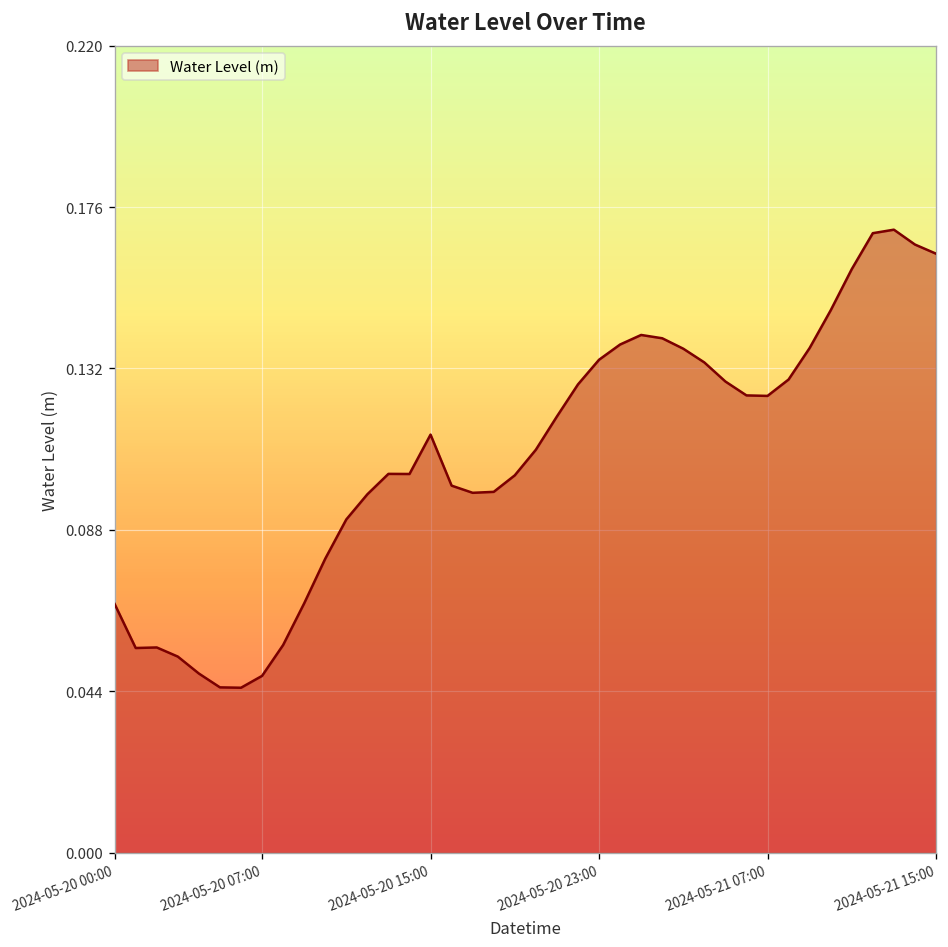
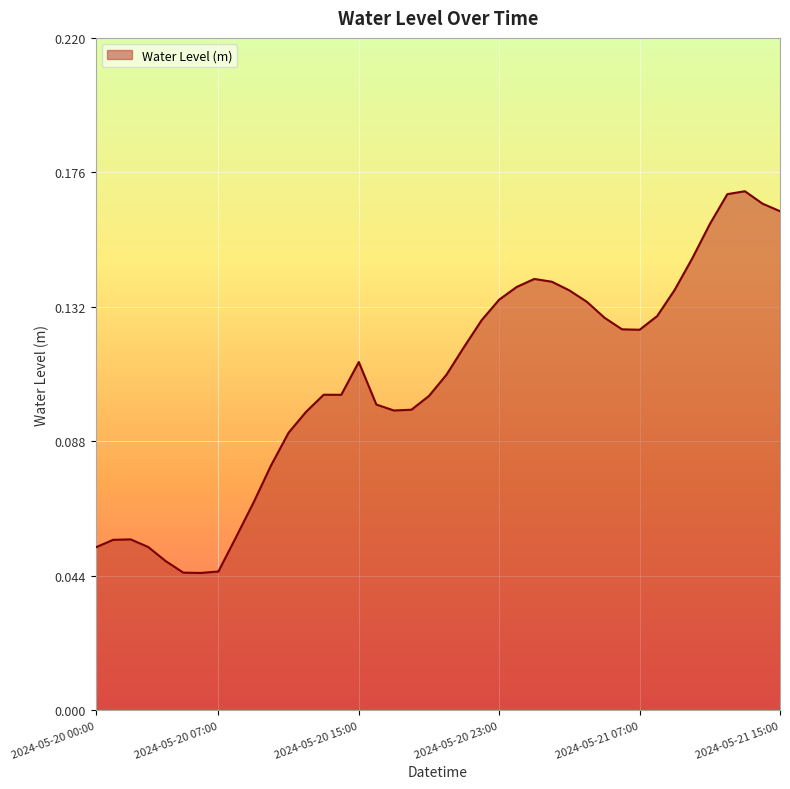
  {
-   "2024-05-20 00:00": 0.068,
-   "2024-05-20 07:00": 0.048,
+   "2024-05-20 00:00": 0.053,
+   "2024-05-20 07:00": 0.045,
    "2024-05-20 15:00": 0.114,
    "2024-05-20 23:00": 0.134,
    "2024-05-21 07:00": 0.125,
    "2024-05-21 15:00": 0.163
  }
